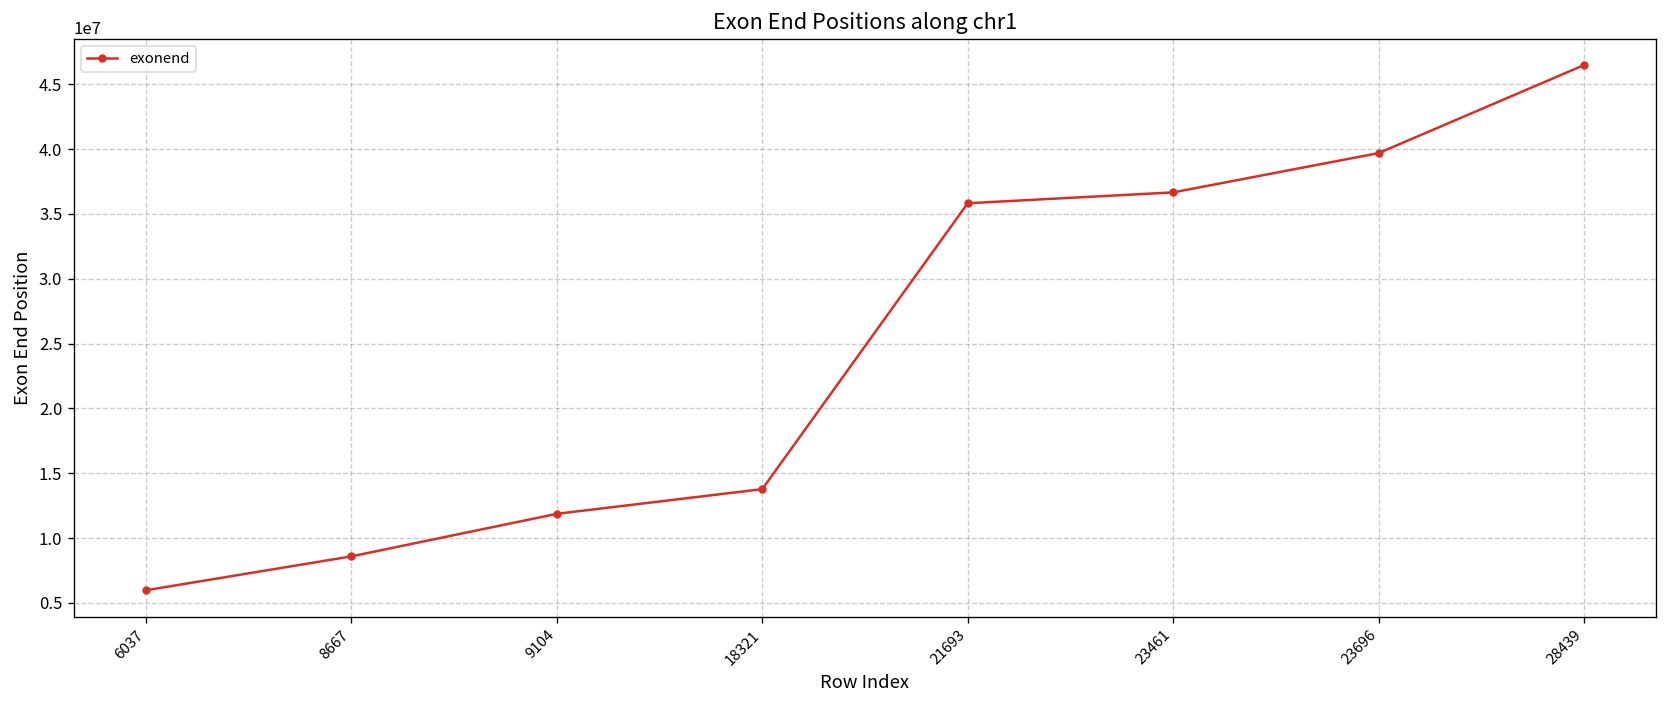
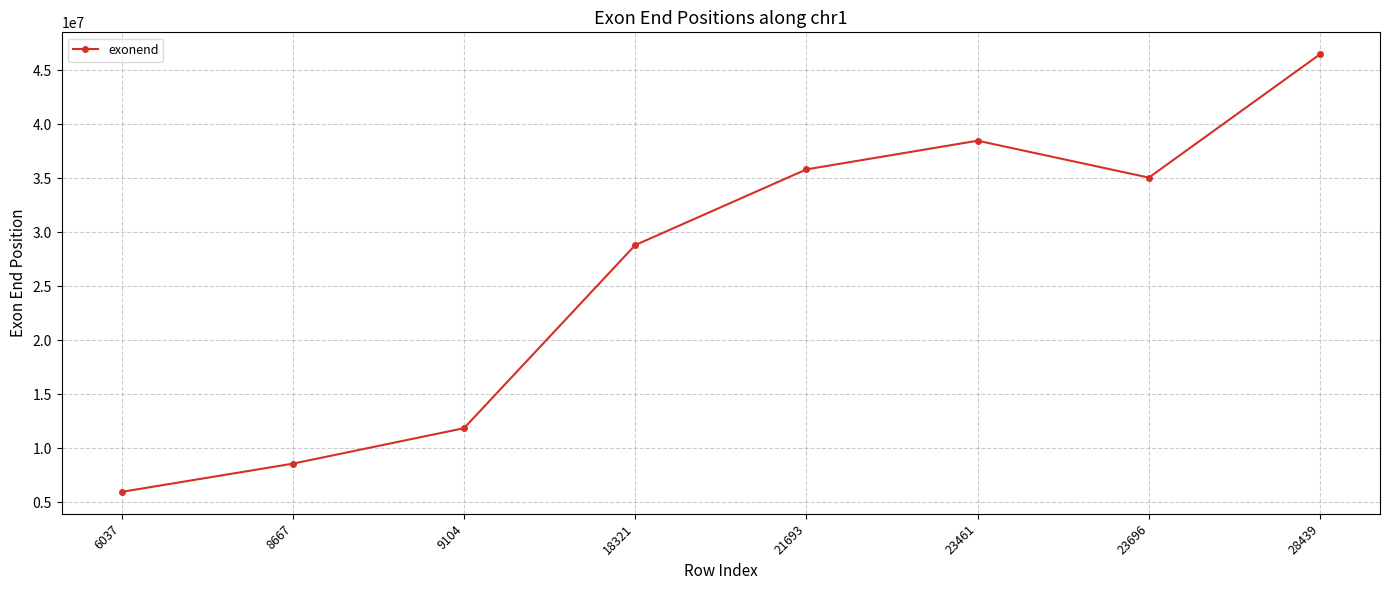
  {
    "6037": 6000000,
    "8667": 8600000,
    "9104": 11900000,
-   "18321": 13800000,
+   "18321": 28800000,
    "21693": 35800000,
-   "23461": 36700000,
-   "23696": 39700000,
+   "23461": 38500000,
+   "23696": 35100000,
    "28439": 46500000
  }
